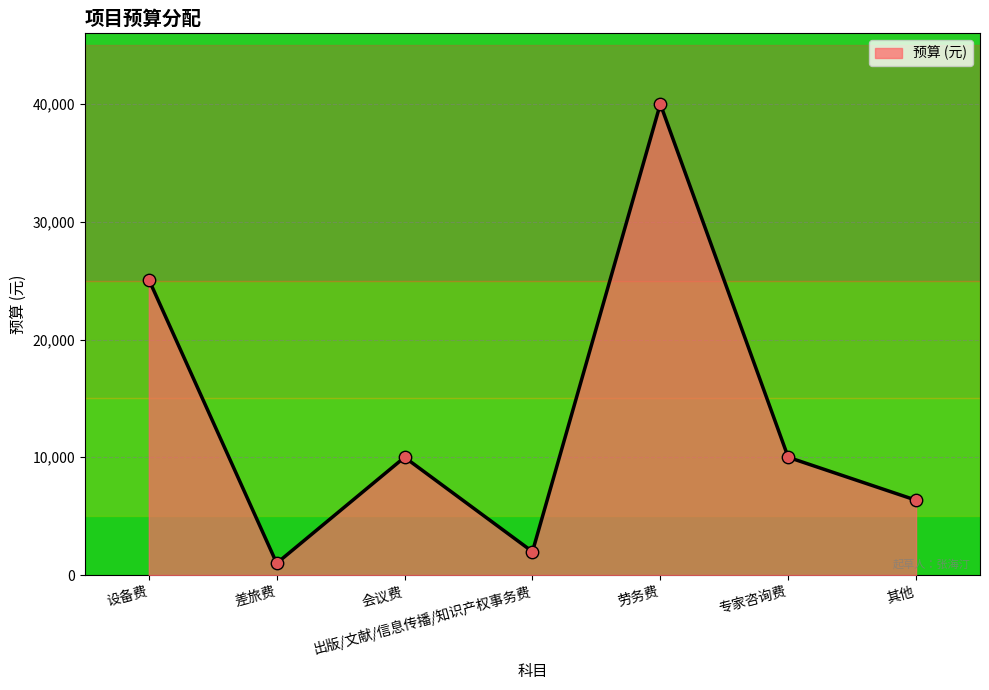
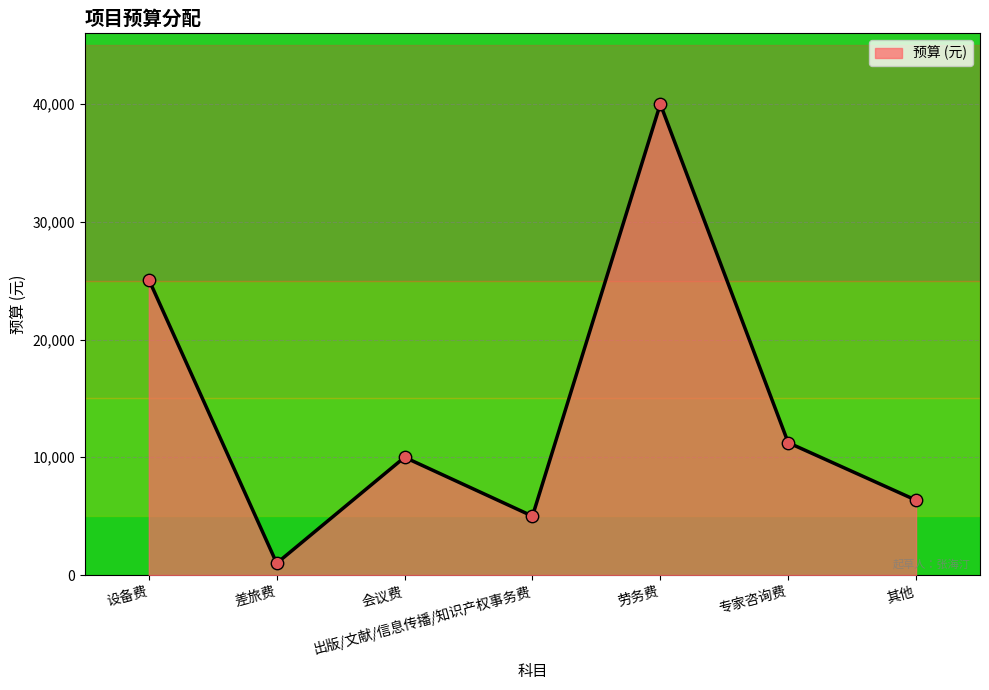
  {
    "设备费": "25,100",
    "差旅费": "1,000",
    "会议费": "10,000",
-   "出版/文献/信息传播/知识产权事务费": "2,000",
+   "出版/文献/信息传播/知识产权事务费": "5,000",
    "劳务费": "40,000",
-   "专家咨询费": "10,000",
+   "专家咨询费": "11,200",
    "其他": "6,400"
  }
